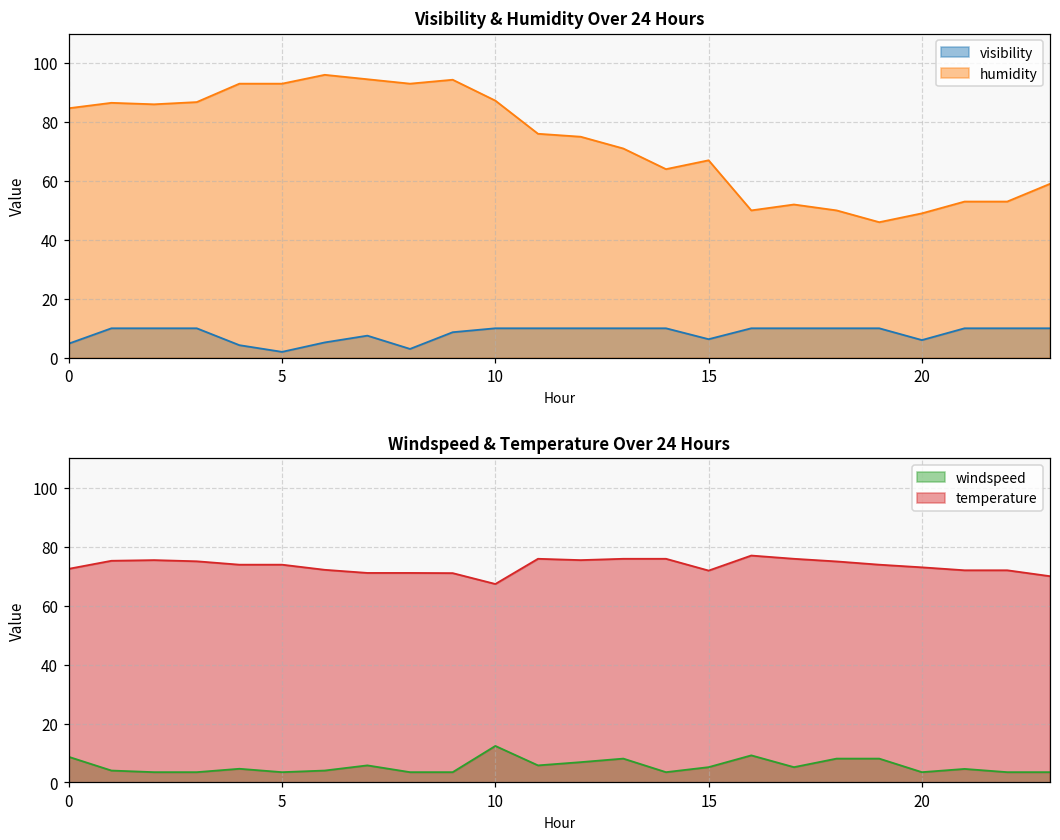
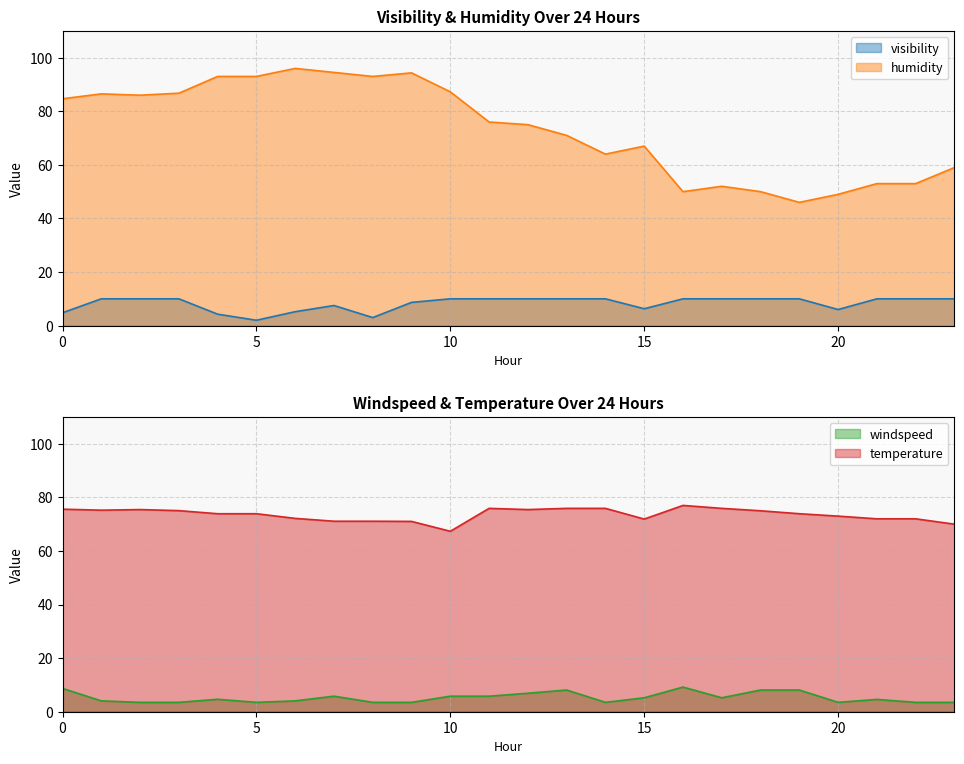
  {
    "Visibility & Humidity Over 24 Hours": {
      "visibility": {
        "0": 5,
        "5": 2,
        "10": 10,
        "15": 6,
        "20": 6
      },
      "humidity": {
        "0": 85,
        "5": 93,
        "10": 87,
        "15": 67,
        "20": 49
      }
    },
    "Windspeed & Temperature Over 24 Hours": {
      "windspeed": {
        "0": 9,
        "5": 4,
-       "10": 12,
+       "10": 6,
        "15": 5,
        "20": 4
      },
      "temperature": {
-       "0": 73,
+       "0": 76,
        "5": 74,
        "10": 67,
        "15": 72,
        "20": 73
      }
    }
  }
